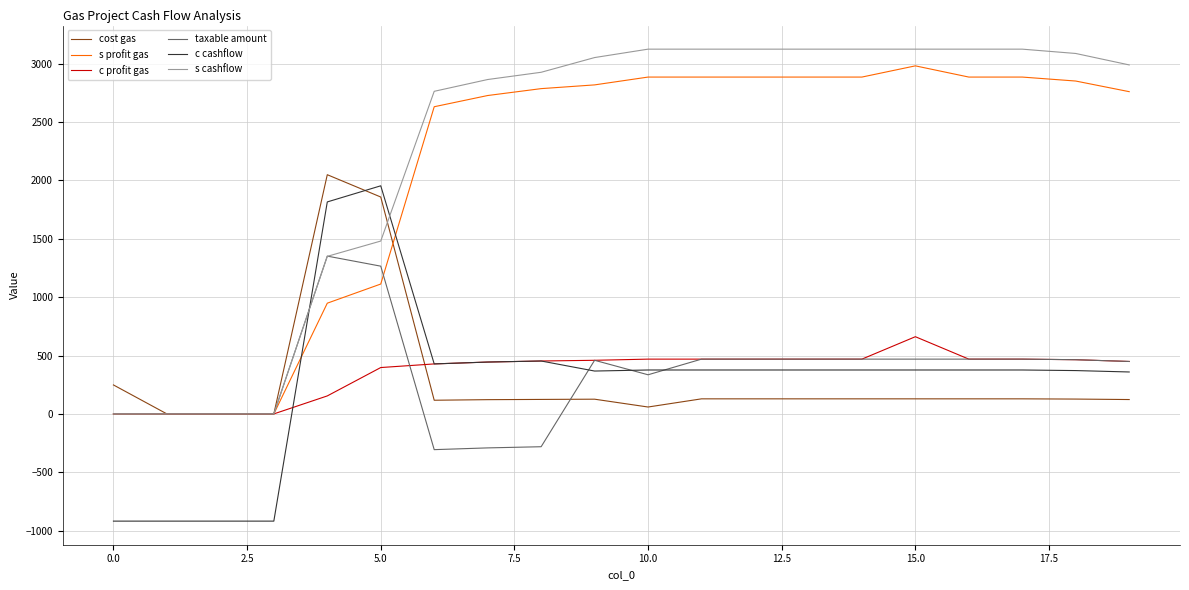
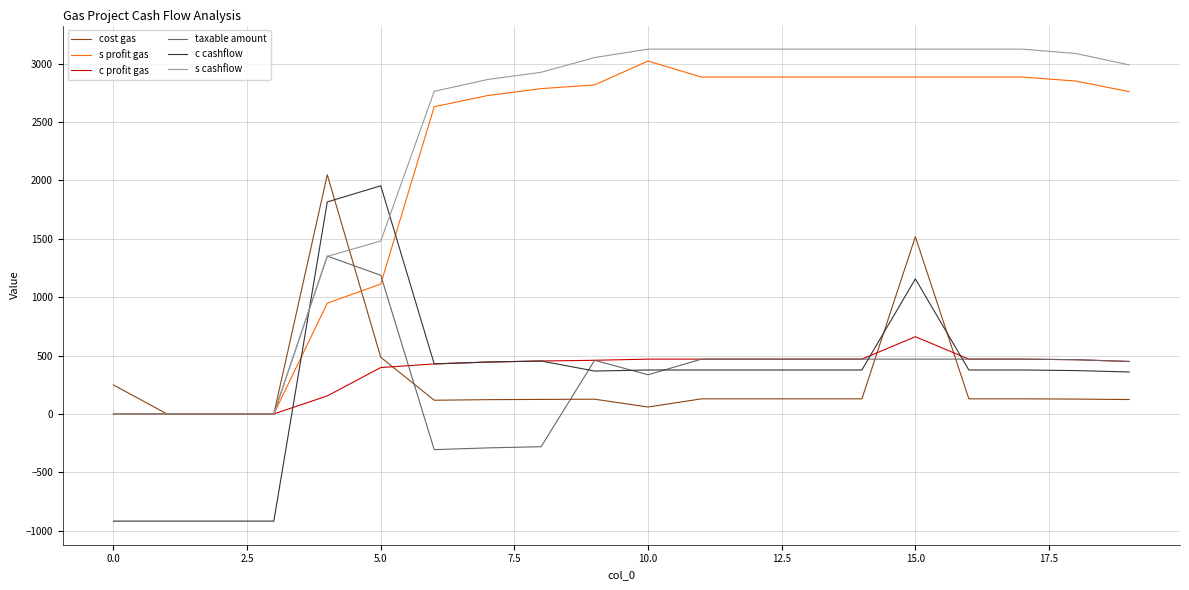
  {
    "cost gas": {
      "0.0": 250,
-     "5.0": 1860,
+     "5.0": 490,
      "10.0": 60,
-     "15.0": 130
+     "15.0": 1520
    },
    "s profit gas": {
      "5.0": 1110,
-     "10.0": 2880,
-     "15.0": 2980
+     "10.0": 3020,
+     "15.0": 2880
    },
    "c profit gas": {
      "5.0": 400,
      "10.0": 470,
      "15.0": 660
    },
    "taxable amount": {
-     "5.0": 1270,
+     "5.0": 1190,
      "10.0": 340,
      "15.0": 470
    },
    "c cashflow": {
      "0.0": -920,
      "5.0": 1950,
      "10.0": 380,
-     "15.0": 380
+     "15.0": 1160
    },
    "s cashflow": {
      "5.0": 1480,
      "10.0": 3120,
      "15.0": 3120
    }
  }
